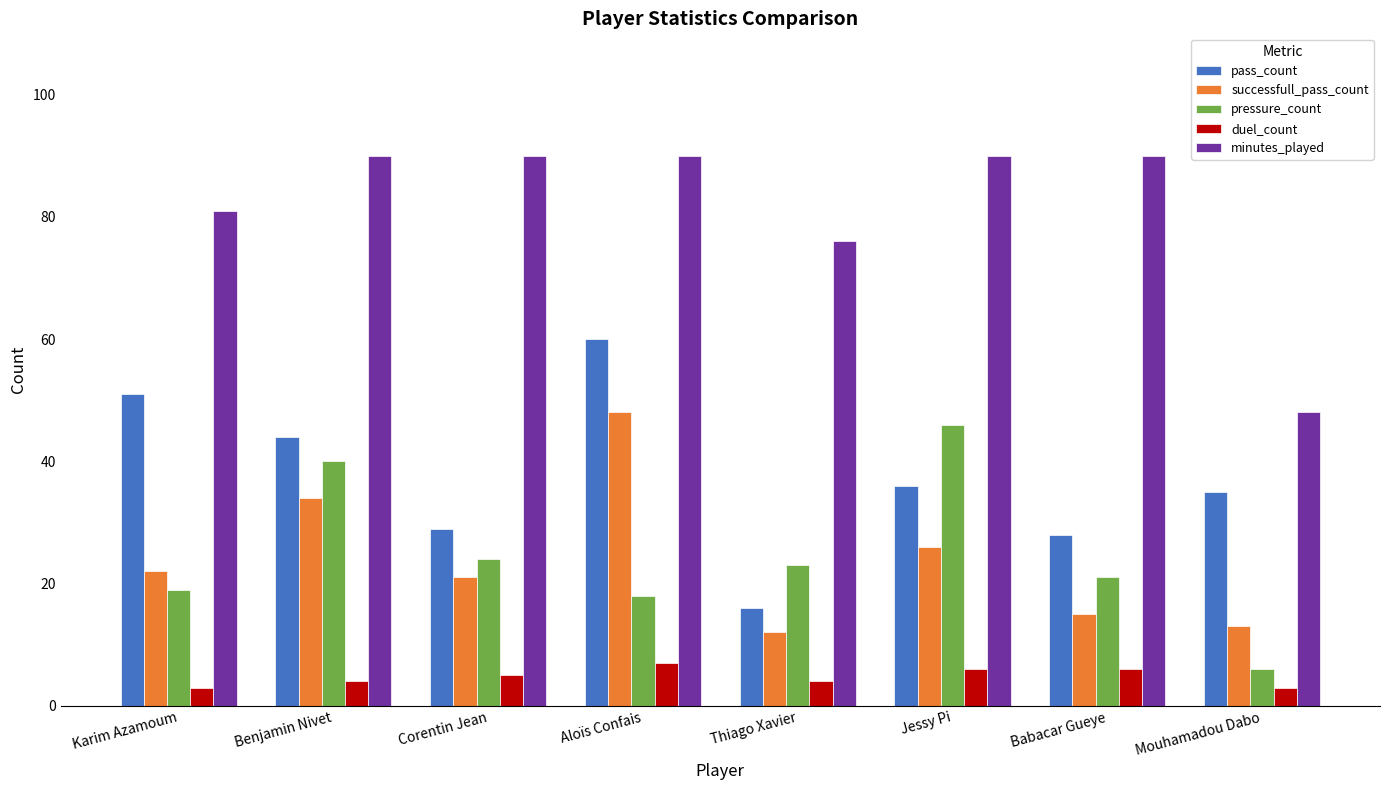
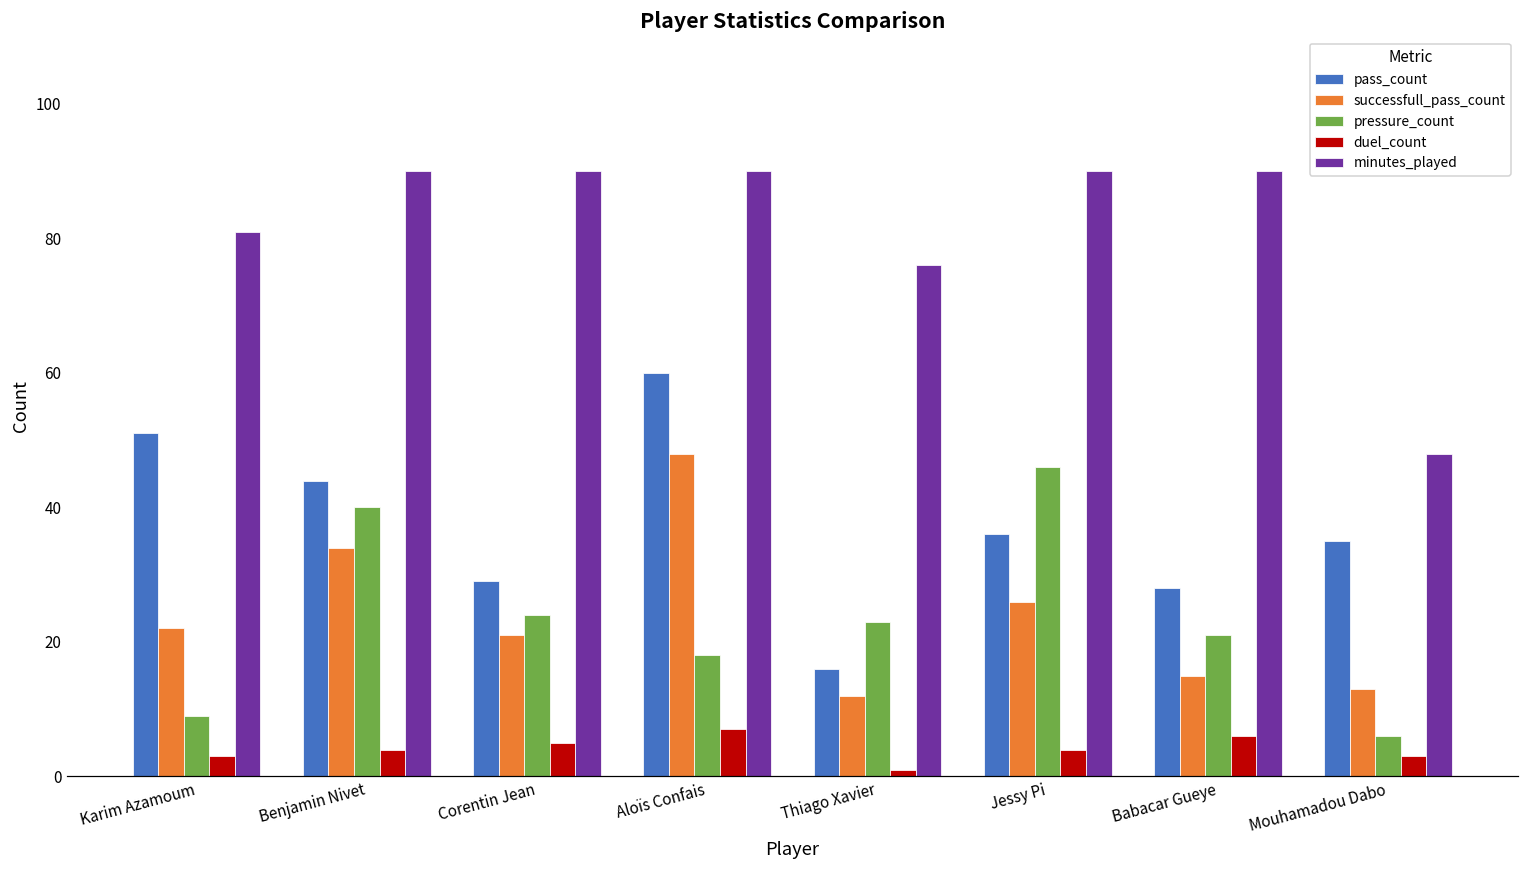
  {
    "pass_count": {
      "Karim Azamoum": 51,
      "Benjamin Nivet": 44,
      "Corentin Jean": 29,
      "Aloïs Confais": 60,
      "Thiago Xavier": 16,
      "Jessy Pi": 36,
      "Babacar Gueye": 28,
      "Mouhamadou Dabo": 35
    },
    "successfull_pass_count": {
      "Karim Azamoum": 22,
      "Benjamin Nivet": 34,
      "Corentin Jean": 21,
      "Aloïs Confais": 48,
      "Thiago Xavier": 12,
      "Jessy Pi": 26,
      "Babacar Gueye": 15,
      "Mouhamadou Dabo": 13
    },
    "pressure_count": {
-     "Karim Azamoum": 19,
+     "Karim Azamoum": 9,
      "Benjamin Nivet": 40,
      "Corentin Jean": 24,
      "Aloïs Confais": 18,
      "Thiago Xavier": 23,
      "Jessy Pi": 46,
      "Babacar Gueye": 21,
      "Mouhamadou Dabo": 6
    },
    "duel_count": {
      "Karim Azamoum": 3,
      "Benjamin Nivet": 4,
      "Corentin Jean": 5,
      "Aloïs Confais": 7,
-     "Thiago Xavier": 4,
-     "Jessy Pi": 6,
+     "Thiago Xavier": 1,
+     "Jessy Pi": 4,
      "Babacar Gueye": 6,
      "Mouhamadou Dabo": 3
    },
    "minutes_played": {
      "Karim Azamoum": 81,
      "Benjamin Nivet": 90,
      "Corentin Jean": 90,
      "Aloïs Confais": 90,
      "Thiago Xavier": 76,
      "Jessy Pi": 90,
      "Babacar Gueye": 90,
      "Mouhamadou Dabo": 48
    }
  }
